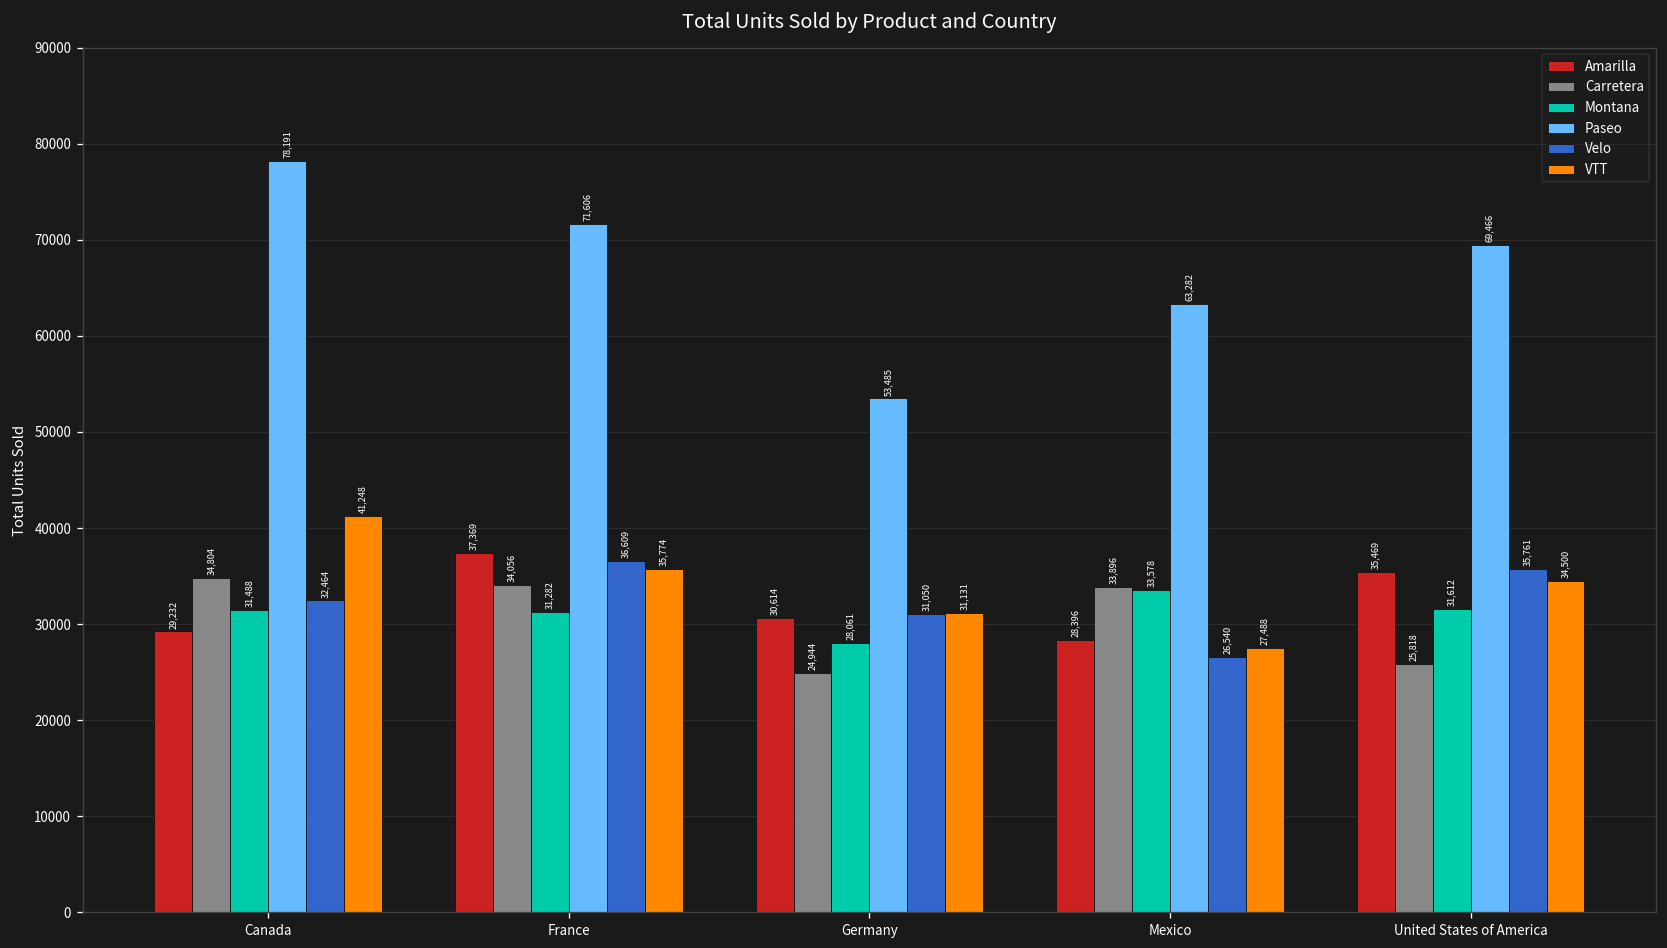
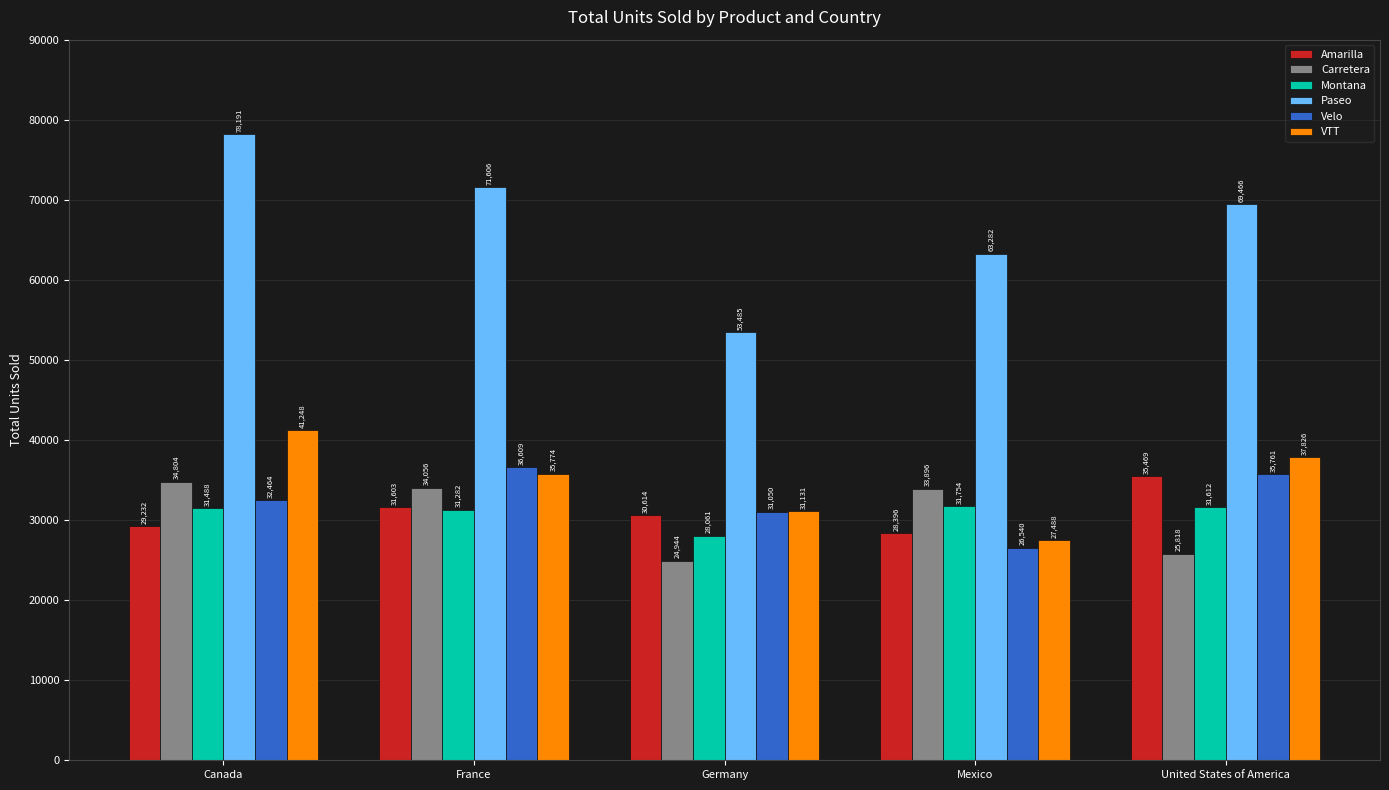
  {
    "Amarilla": {
      "Canada": "29,232",
-     "France": "37,369",
+     "France": "31,603",
      "Germany": "30,614",
      "Mexico": "28,396",
      "United States of America": "35,469"
    },
    "Carretera": {
      "Canada": "34,804",
      "France": "34,056",
      "Germany": "24,944",
      "Mexico": "33,896",
      "United States of America": "25,818"
    },
    "Montana": {
      "Canada": "31,488",
      "France": "31,282",
      "Germany": "28,061",
-     "Mexico": "33,578",
+     "Mexico": "31,754",
      "United States of America": "31,612"
    },
    "Paseo": {
      "Canada": "78,191",
      "France": "71,606",
      "Germany": "53,485",
      "Mexico": "63,282",
      "United States of America": "69,466"
    },
    "Velo": {
      "Canada": "32,464",
      "France": "36,609",
      "Germany": "31,050",
      "Mexico": "26,540",
      "United States of America": "35,761"
    },
    "VTT": {
      "Canada": "41,248",
      "France": "35,774",
      "Germany": "31,131",
      "Mexico": "27,488",
-     "United States of America": "34,500"
+     "United States of America": "37,826"
    }
  }
